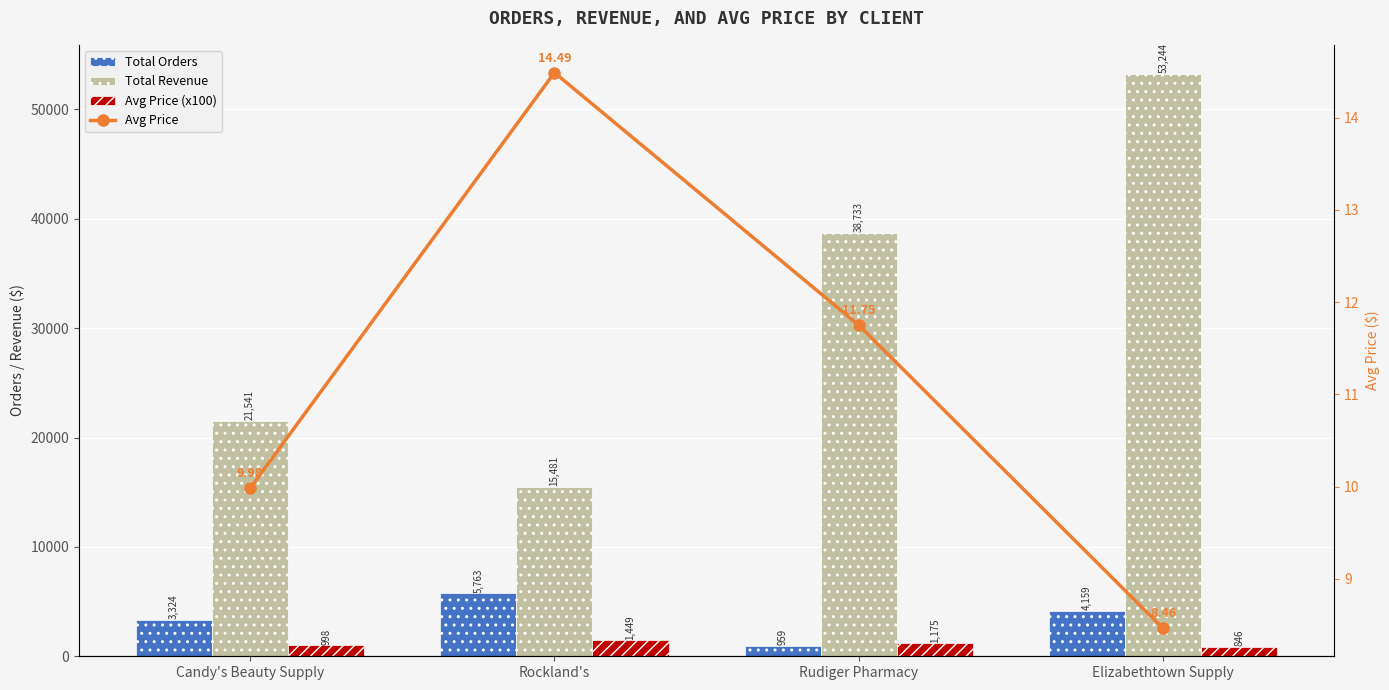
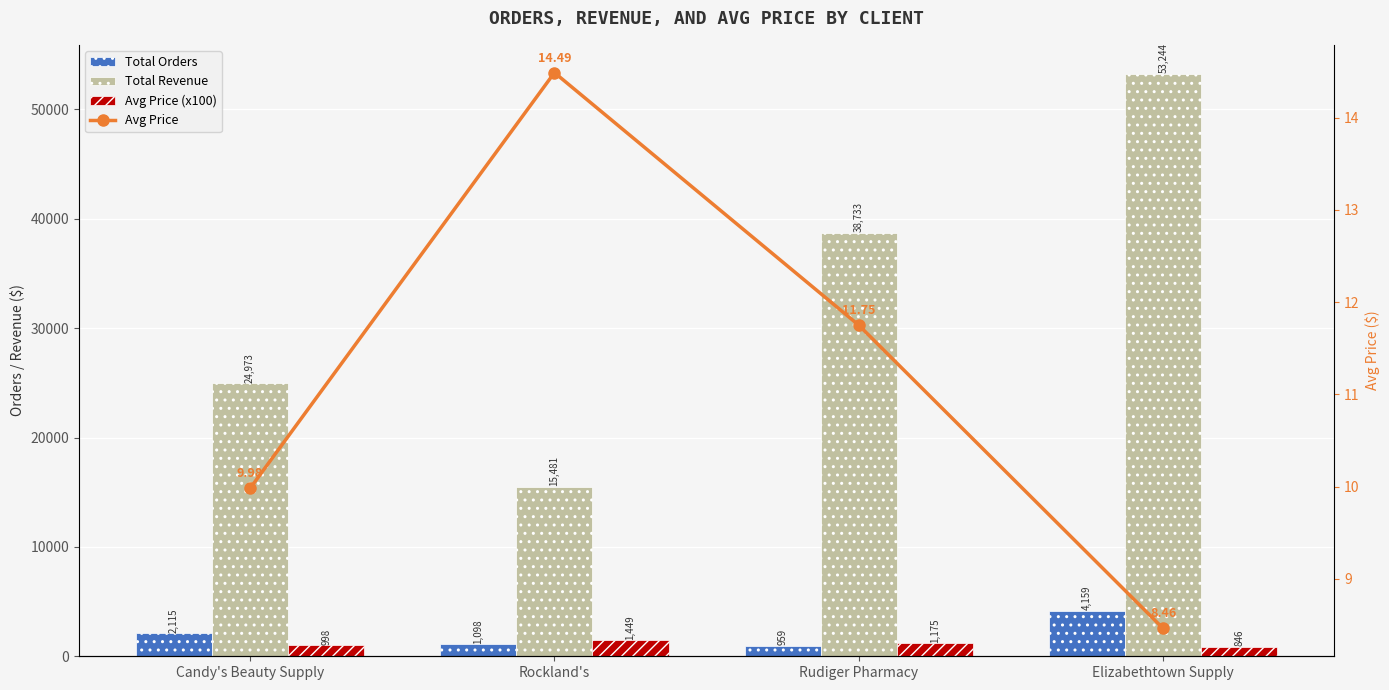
  {
    "Total Orders": {
-     "Candy's Beauty Supply": "3,324",
-     "Rockland's": "5,763",
+     "Candy's Beauty Supply": "2,115",
+     "Rockland's": "1,098",
      "Rudiger Pharmacy": "959",
      "Elizabethtown Supply": "4,159"
    },
    "Total Revenue": {
-     "Candy's Beauty Supply": "21,541",
+     "Candy's Beauty Supply": "24,973",
      "Rockland's": "15,481",
      "Rudiger Pharmacy": "38,733",
      "Elizabethtown Supply": "53,244"
    },
    "Avg Price (x100)": {
      "Candy's Beauty Supply": "998",
      "Rockland's": "1,449",
      "Rudiger Pharmacy": "1,175",
      "Elizabethtown Supply": "846"
    },
    "Avg Price": {
      "Candy's Beauty Supply": "9.98",
      "Rockland's": "14.49",
      "Rudiger Pharmacy": "11.75",
      "Elizabethtown Supply": "8.46"
    }
  }
